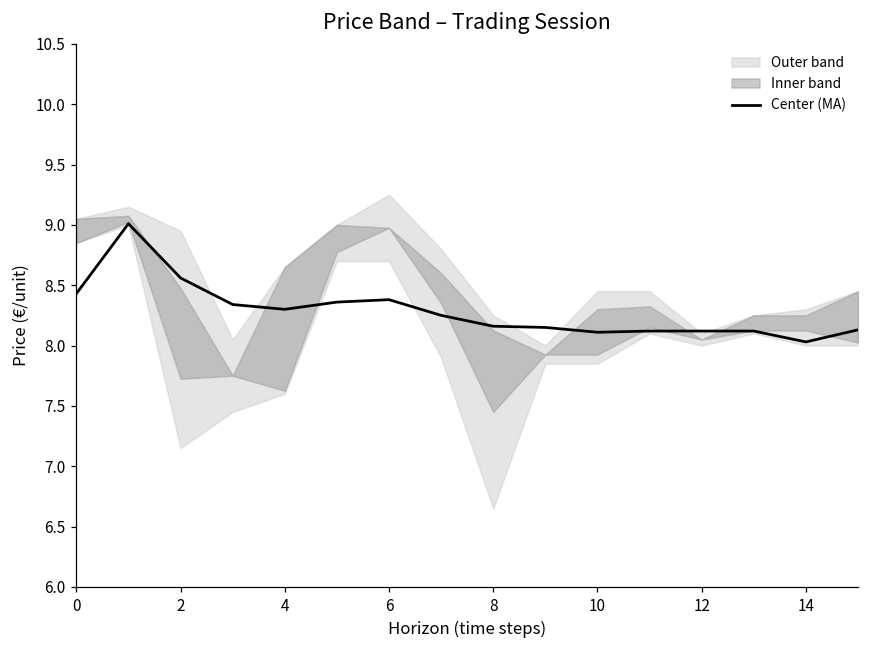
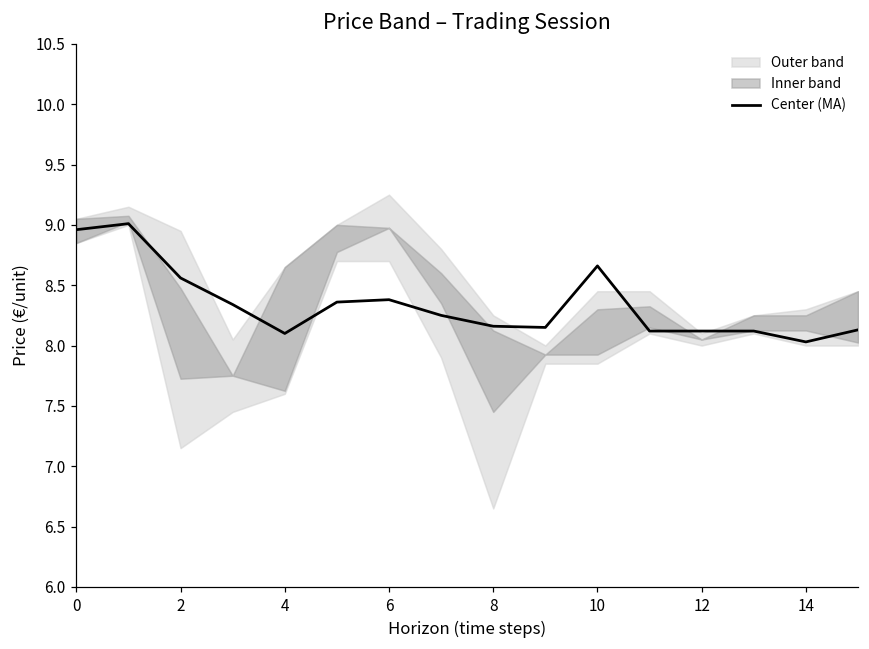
  {
    "Center (MA)": {
-     "0": 8.43,
+     "0": 8.96,
      "2": 8.56,
-     "4": 8.3,
+     "4": 8.1,
      "6": 8.38,
      "8": 8.16,
-     "10": 8.11,
+     "10": 8.66,
      "14": 8.03
    },
    "Inner band": {
      "6": 0.00,
      "12": 0.00
    }
  }
